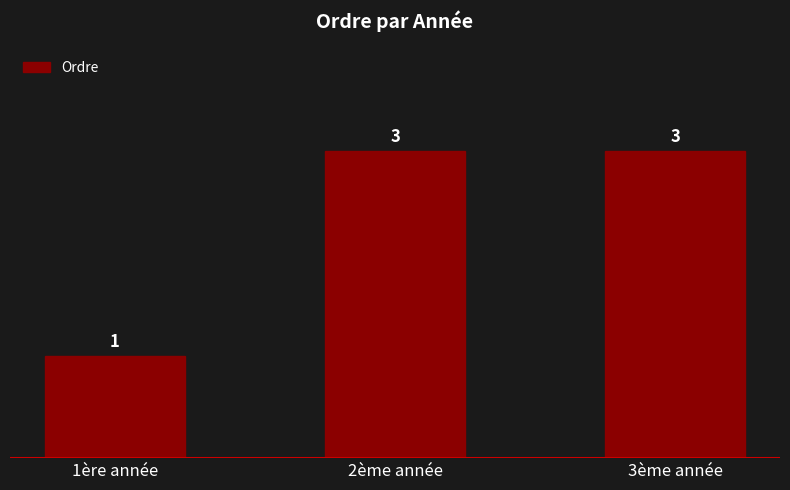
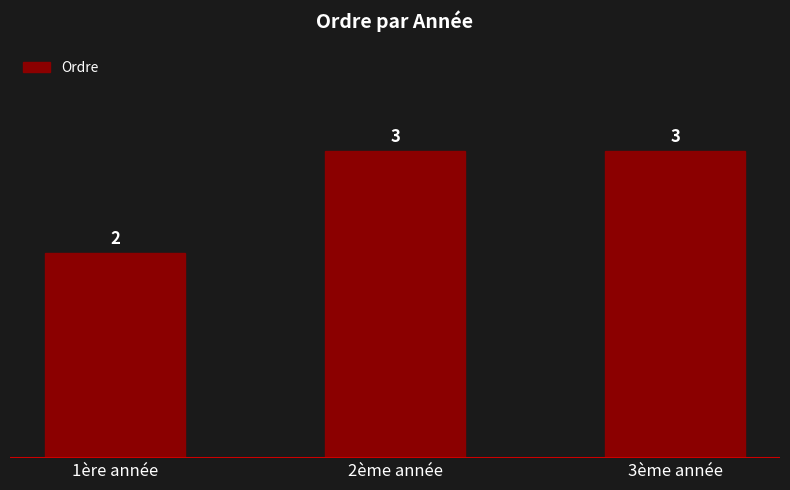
  {
-   "1ère année": 1,
+   "1ère année": 2,
    "2ème année": 3,
    "3ème année": 3
  }
